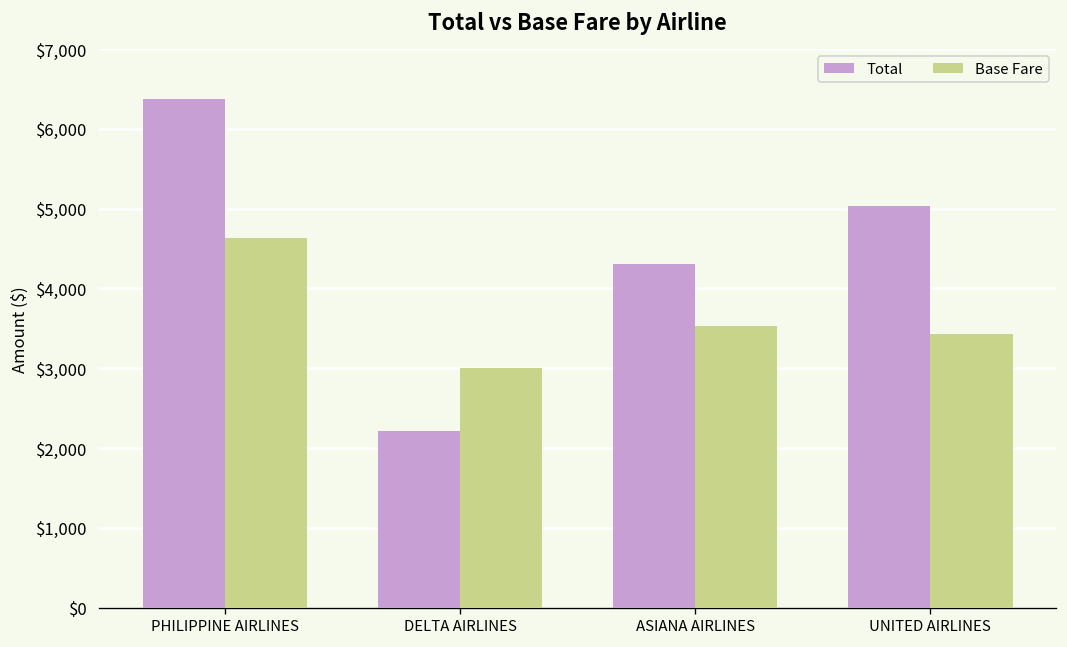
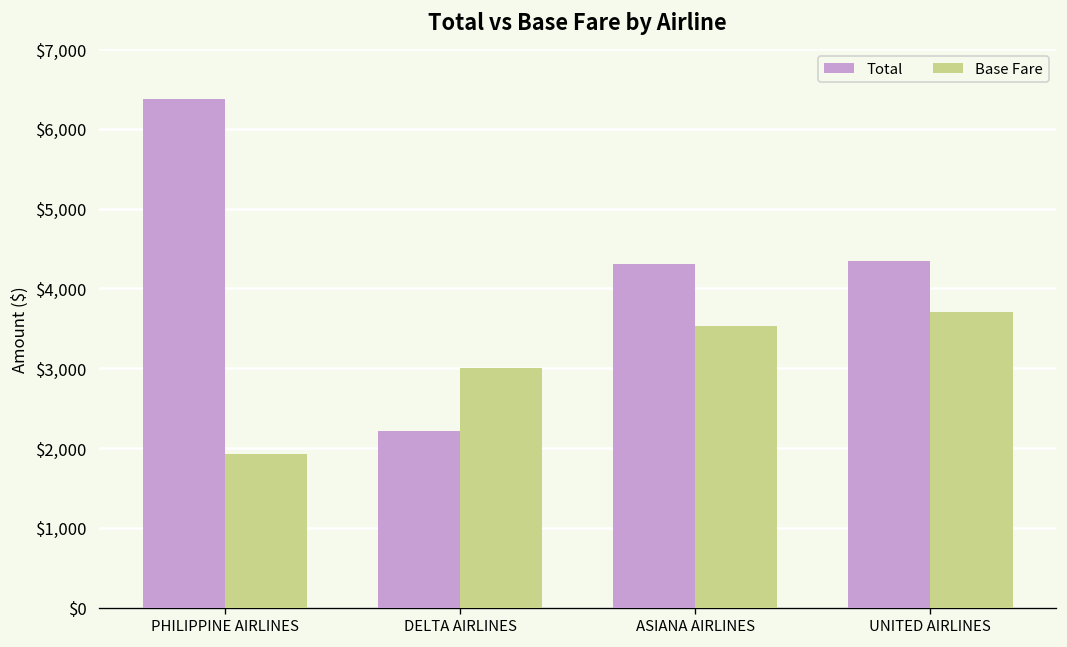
  {
    "Total": {
      "PHILIPPINE AIRLINES": "$6,400",
      "DELTA AIRLINES": "$2,200",
      "ASIANA AIRLINES": "$4,300",
-     "UNITED AIRLINES": "$5,000"
+     "UNITED AIRLINES": "$4,300"
    },
    "Base Fare": {
-     "PHILIPPINE AIRLINES": "$4,600",
+     "PHILIPPINE AIRLINES": "$1,900",
      "DELTA AIRLINES": "$3,000",
      "ASIANA AIRLINES": "$3,500",
-     "UNITED AIRLINES": "$3,400"
+     "UNITED AIRLINES": "$3,700"
    }
  }
